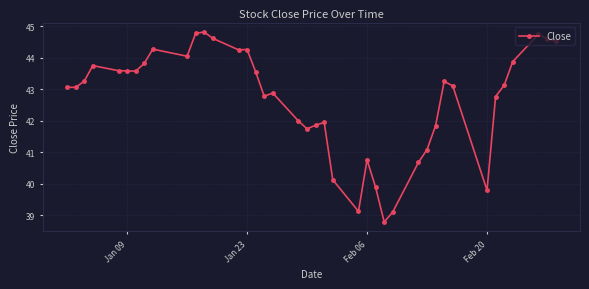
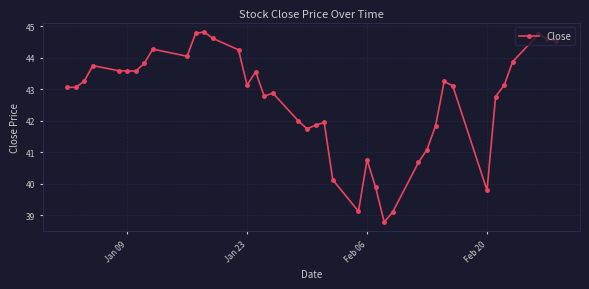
  {
    "Jan 09": 43.6,
-   "Jan 23": 44.3,
+   "Jan 23": 43.1,
    "Feb 06": 40.8,
    "Feb 20": 39.8
  }
